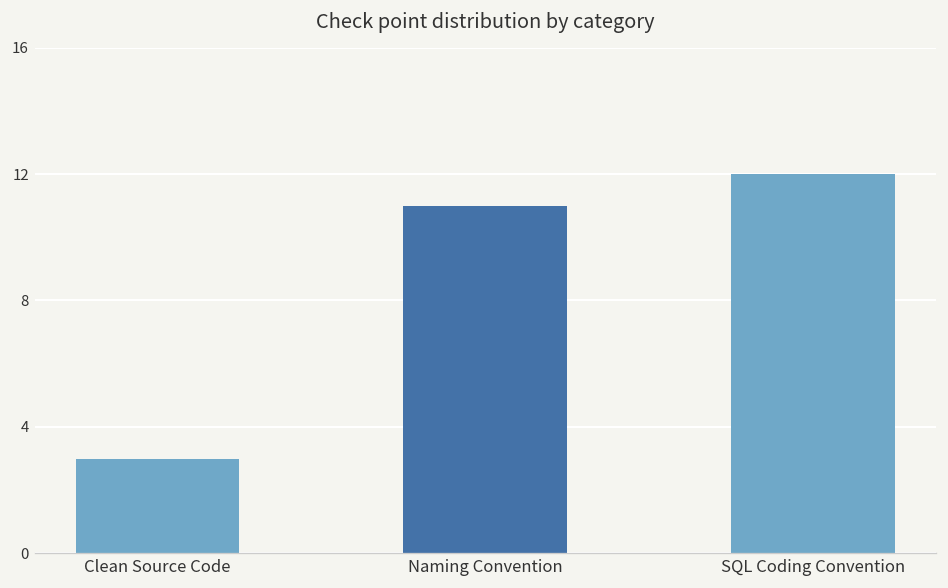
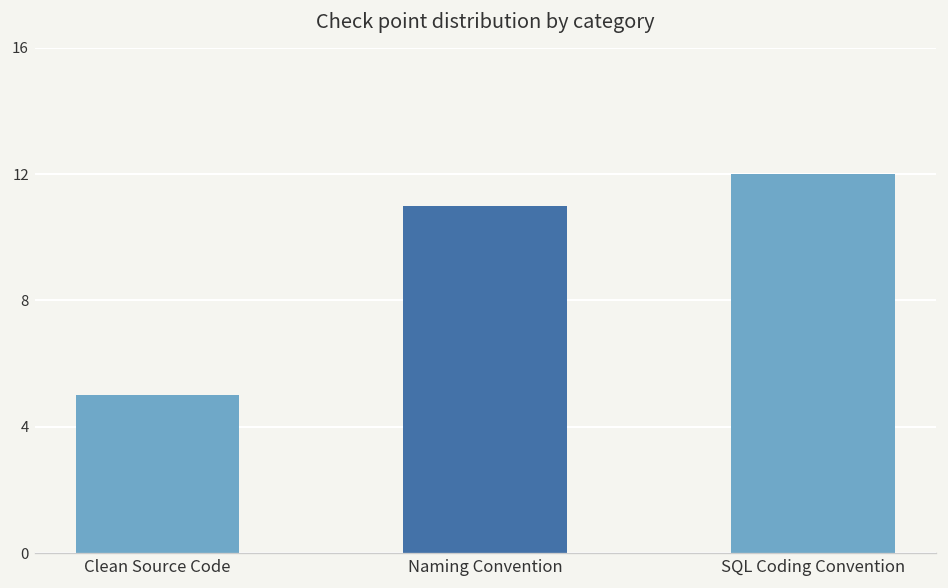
  {
-   "Clean Source Code": 3,
+   "Clean Source Code": 5,
    "Naming Convention": 11,
    "SQL Coding Convention": 12
  }
